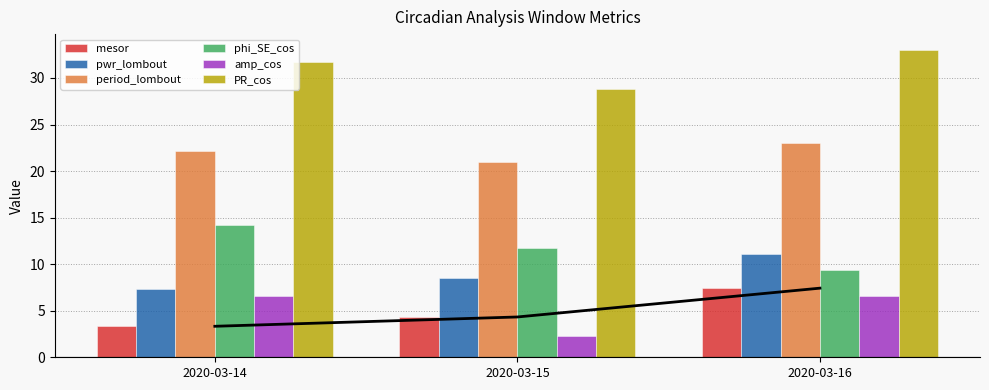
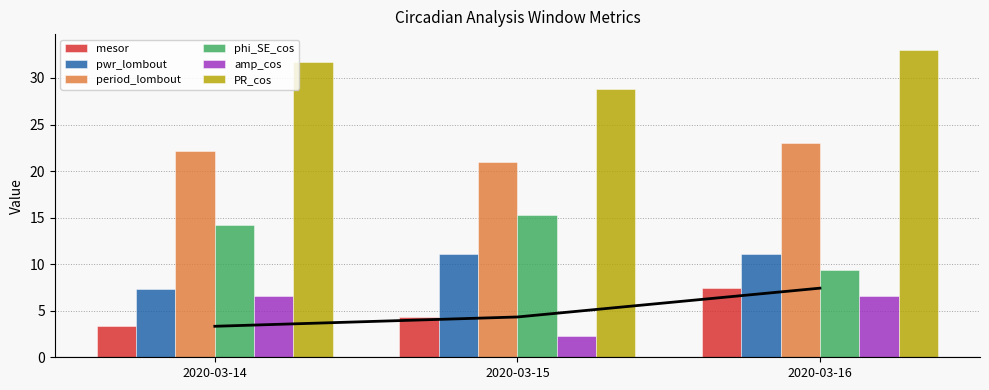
  {
    "mesor": {
      "2020-03-14": 3,
      "2020-03-15": 4,
      "2020-03-16": 7
    },
    "pwr_lombout": {
      "2020-03-14": 7,
-     "2020-03-15": 8,
+     "2020-03-15": 11,
      "2020-03-16": 11
    },
    "period_lombout": {
      "2020-03-14": 22,
      "2020-03-15": 21,
      "2020-03-16": 23
    },
    "phi_SE_cos": {
      "2020-03-14": 14,
-     "2020-03-15": 12,
+     "2020-03-15": 15,
      "2020-03-16": 9
    },
    "amp_cos": {
      "2020-03-14": 7,
      "2020-03-15": 2,
      "2020-03-16": 7
    },
    "PR_cos": {
      "2020-03-14": 32,
      "2020-03-15": 29,
      "2020-03-16": 33
    }
  }
